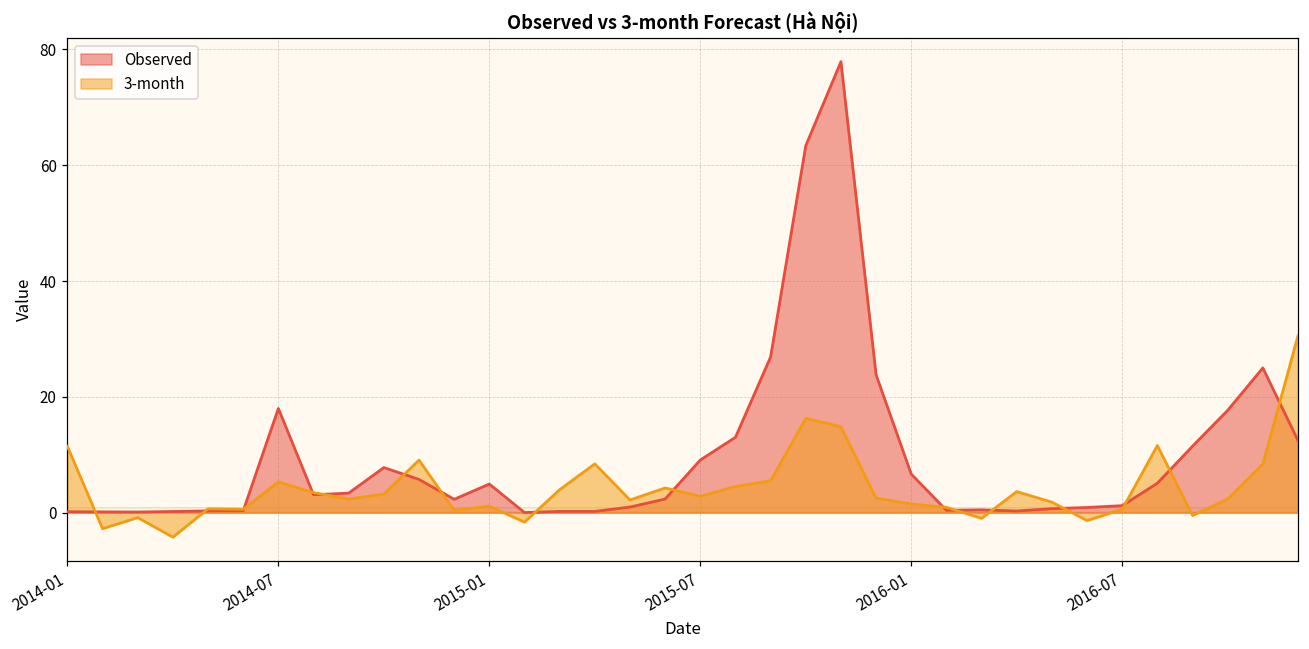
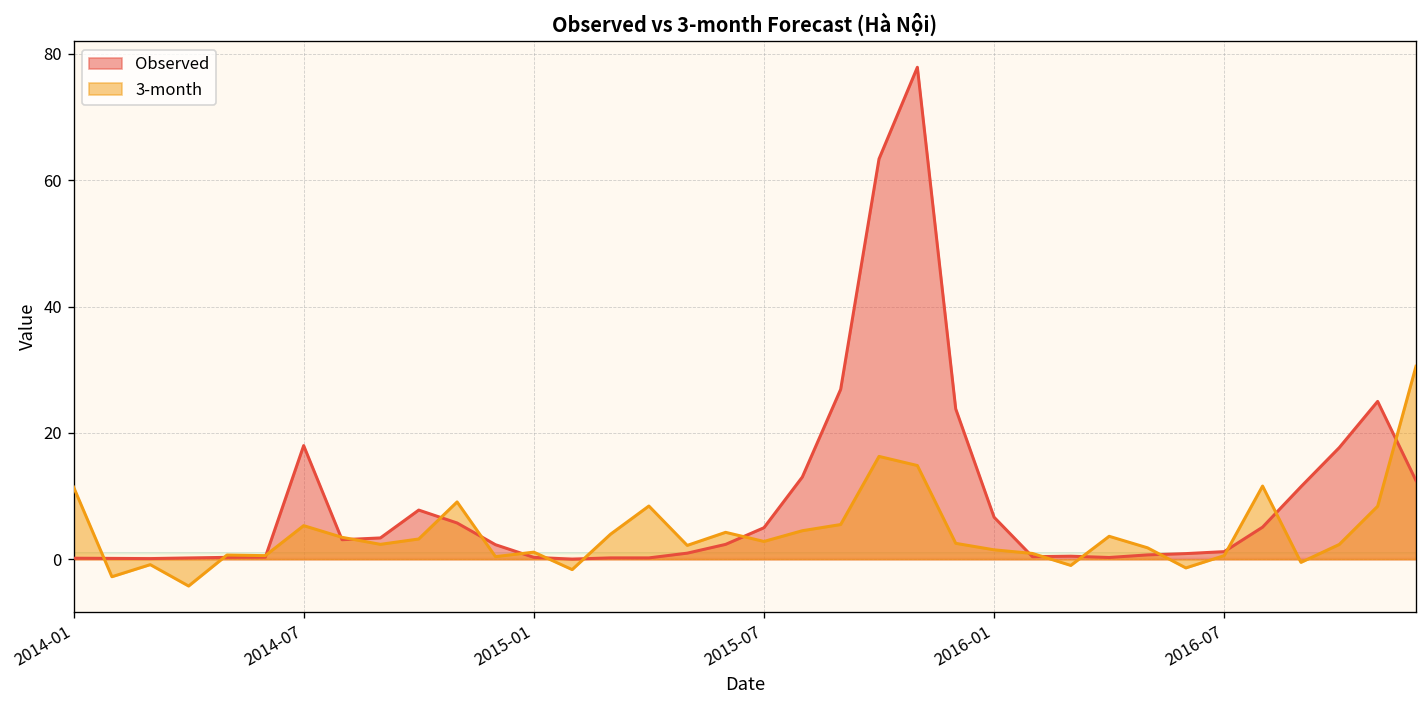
  {
    "Observed": {
      "2014-01": 0,
      "2014-07": 18,
-     "2015-01": 5,
-     "2015-07": 9,
+     "2015-01": 0,
+     "2015-07": 5,
      "2016-01": 7,
      "2016-07": 1
    }
  }
